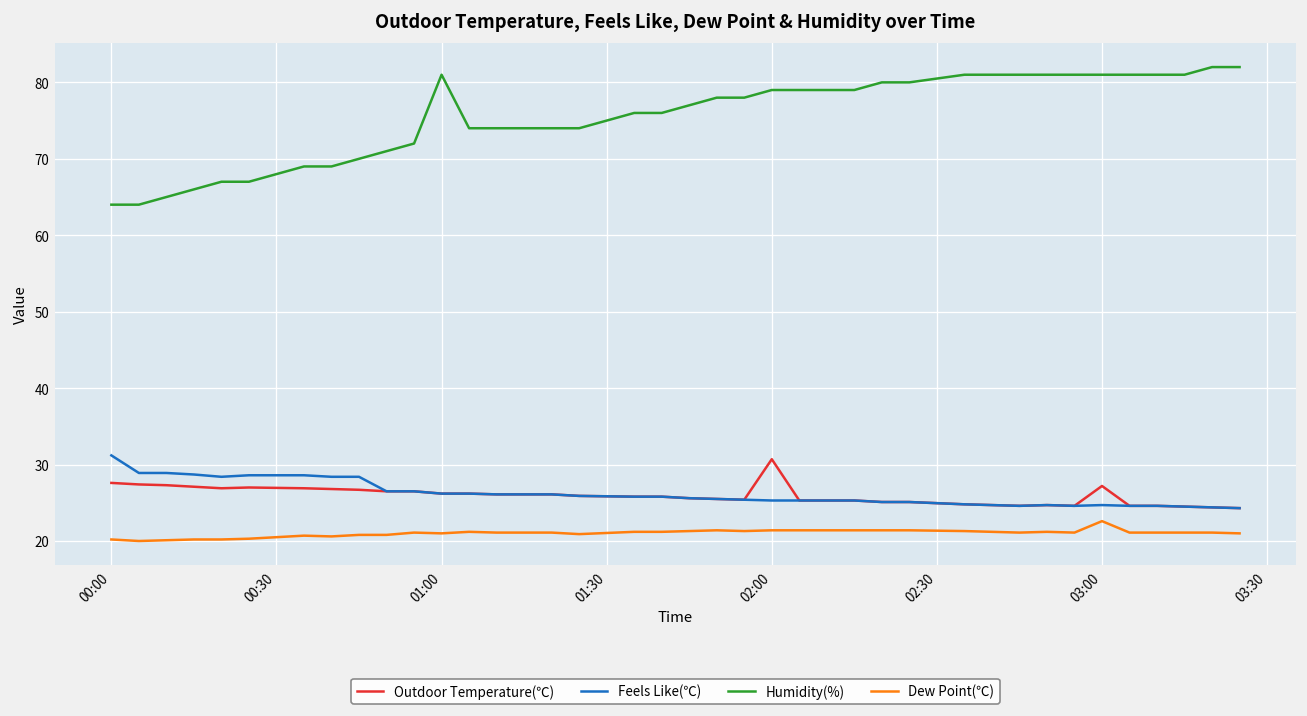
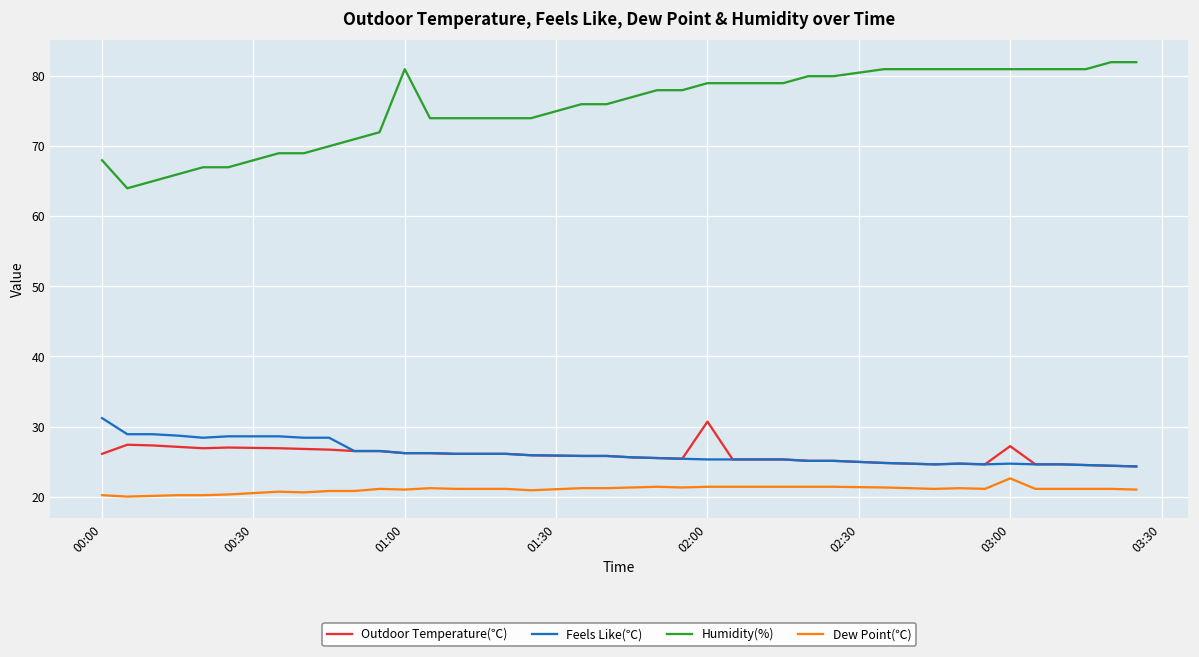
  {
    "Outdoor Temperature(℃)": {
-     "00:00": 28,
+     "00:00": 26,
      "02:00": 31,
      "03:00": 27
    },
    "Feels Like(℃)": {
      "00:00": 31,
      "02:00": 25,
      "03:00": 25
    },
    "Humidity(%)": {
-     "00:00": 64,
+     "00:00": 68,
      "01:00": 81,
      "02:00": 79,
      "03:00": 81
    },
    "Dew Point(℃)": {
      "00:00": 20,
      "01:00": 21,
      "02:00": 21,
      "03:00": 23
    }
  }
